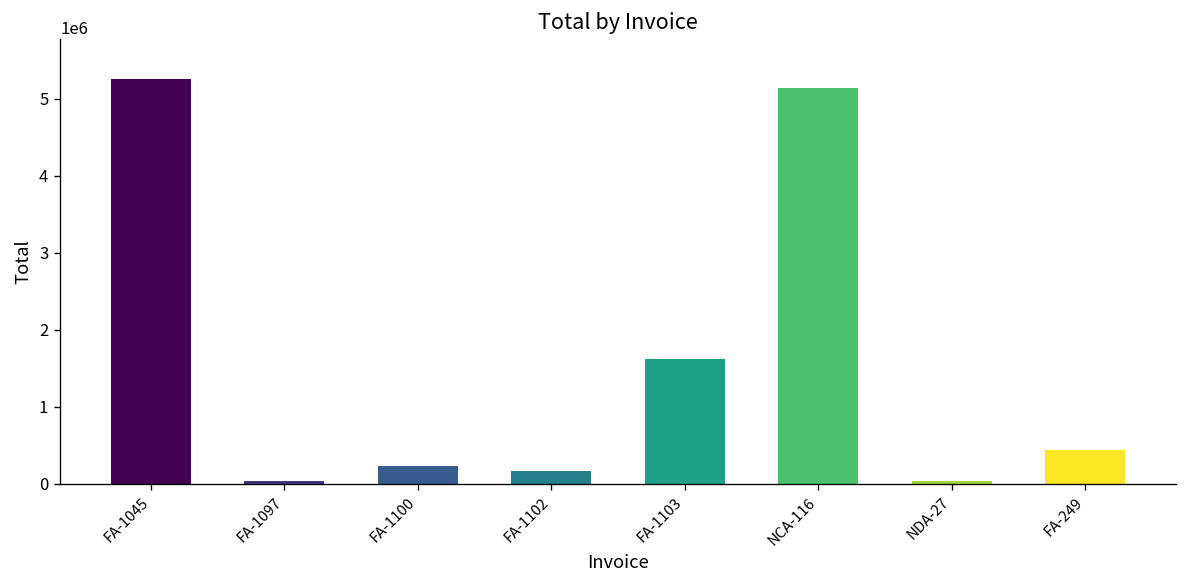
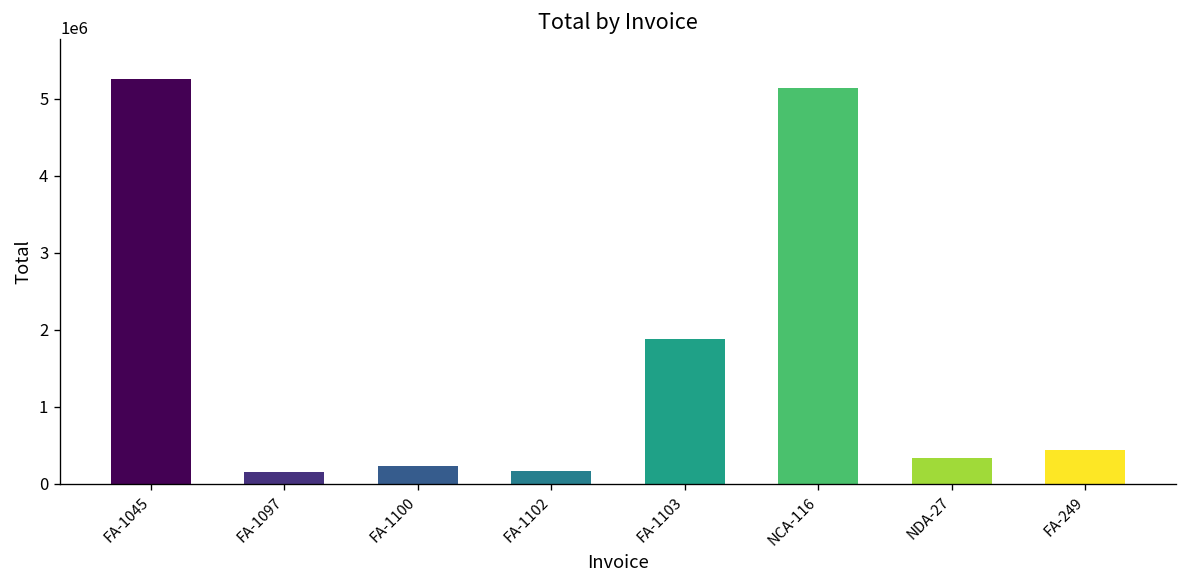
  {
    "FA-1045": 5300000,
-   "FA-1097": 0,
+   "FA-1097": 200000,
    "FA-1100": 200000,
    "FA-1102": 200000,
-   "FA-1103": 1600000,
+   "FA-1103": 1900000,
    "NCA-116": 5100000,
-   "NDA-27": 0,
+   "NDA-27": 300000,
    "FA-249": 400000
  }
